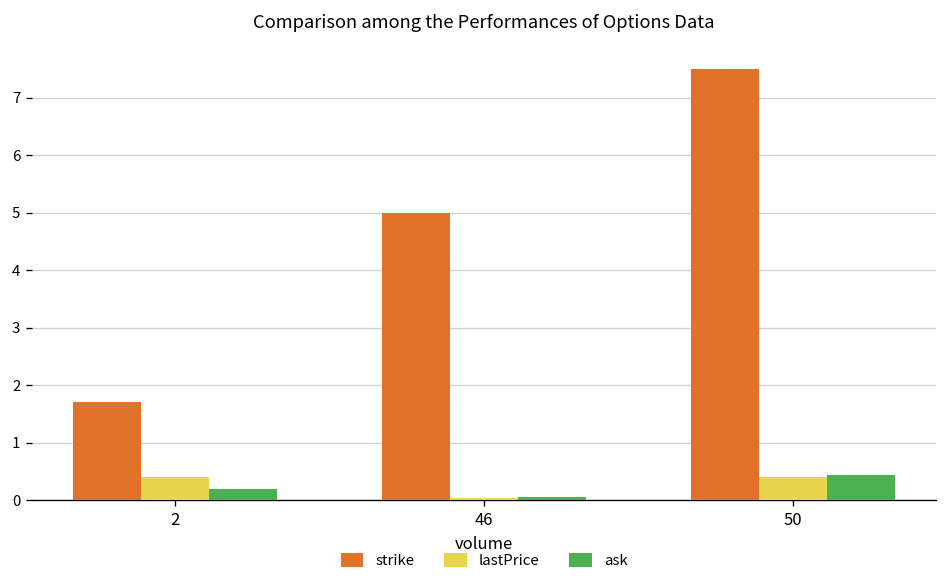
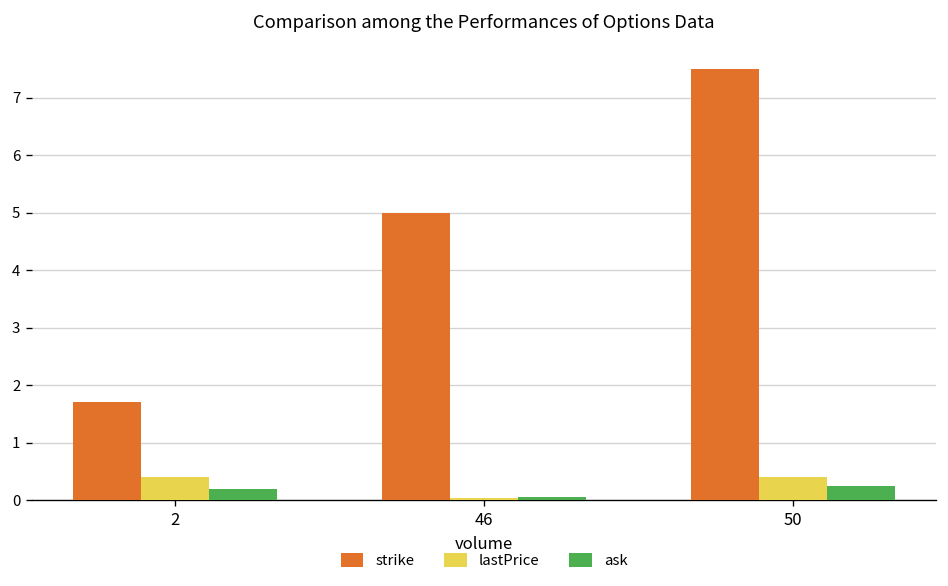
  {
    "strike": {
      "2": 1.7,
      "46": 5.0,
      "50": 7.5
    },
    "lastPrice": {
      "2": 0.4,
      "50": 0.4
    },
    "ask": {
      "2": 0.2,
-     "50": 0.4
+     "50": 0.3
    }
  }
